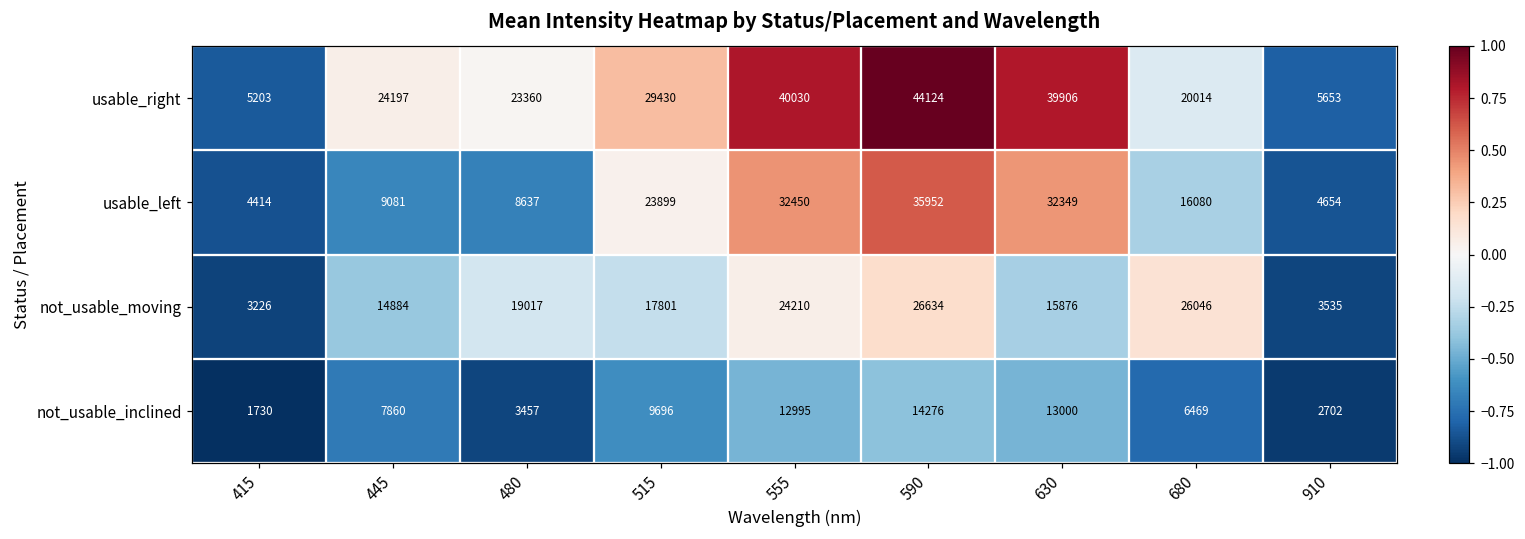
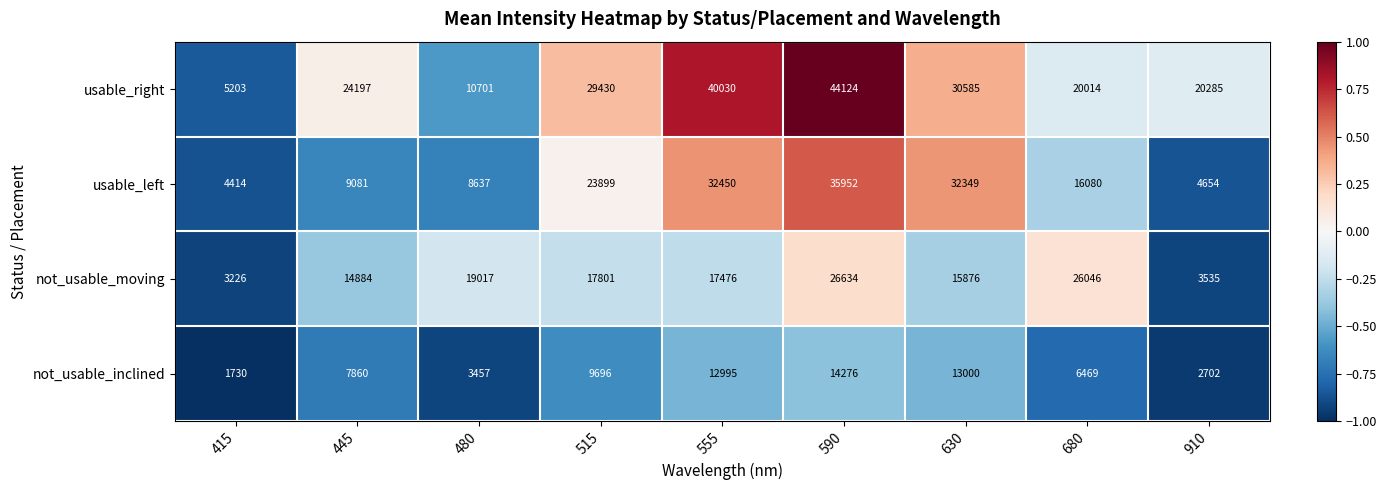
  {
    "usable_right": {
      "415": 5203,
      "445": 24197,
-     "480": 23360,
+     "480": 10701,
      "515": 29430,
      "555": 40030,
      "590": 44124,
-     "630": 39906,
+     "630": 30585,
      "680": 20014,
-     "910": 5653
+     "910": 20285
    },
    "usable_left": {
      "415": 4414,
      "445": 9081,
      "480": 8637,
      "515": 23899,
      "555": 32450,
      "590": 35952,
      "630": 32349,
      "680": 16080,
      "910": 4654
    },
    "not_usable_moving": {
      "415": 3226,
      "445": 14884,
      "480": 19017,
      "515": 17801,
-     "555": 24210,
+     "555": 17476,
      "590": 26634,
      "630": 15876,
      "680": 26046,
      "910": 3535
    },
    "not_usable_inclined": {
      "415": 1730,
      "445": 7860,
      "480": 3457,
      "515": 9696,
      "555": 12995,
      "590": 14276,
      "630": 13000,
      "680": 6469,
      "910": 2702
    }
  }
